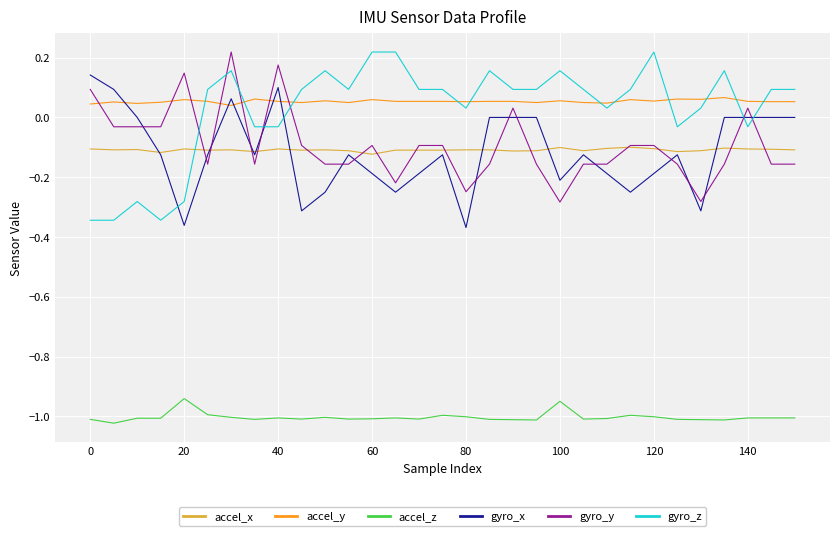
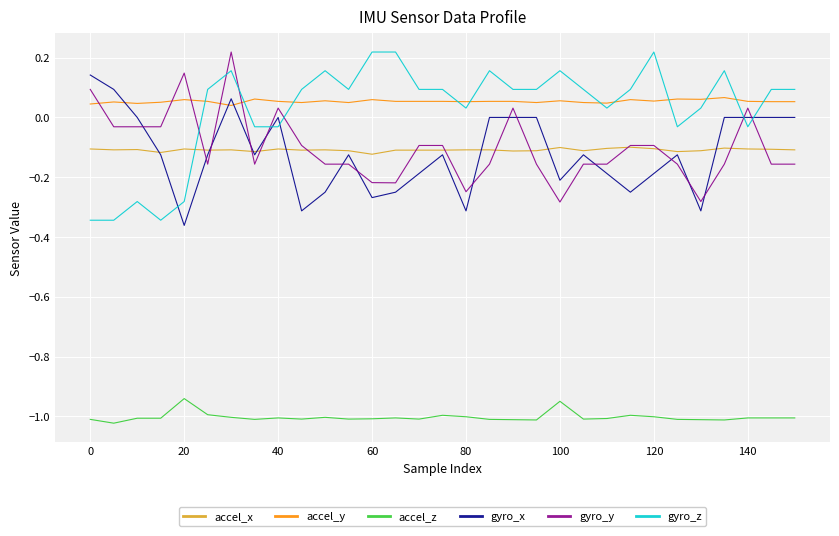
  {
    "accel_z": {
      "0": -1.01,
      "20": -0.94,
      "40": -1.00,
      "60": -1.01,
      "80": -1.00,
      "100": -0.95,
      "120": -1.00,
      "140": -1.00
    },
    "gyro_x": {
      "0": 0.14,
      "20": -0.36,
-     "40": 0.1,
-     "60": -0.19,
-     "80": -0.37,
+     "40": 0.0,
+     "60": -0.27,
+     "80": -0.31,
      "100": -0.21,
      "120": -0.19,
      "140": 0.00
    },
    "gyro_y": {
      "0": 0.09,
      "20": 0.15,
-     "40": 0.18,
-     "60": -0.09,
+     "40": 0.03,
+     "60": -0.22,
      "80": -0.25,
      "100": -0.28,
      "120": -0.09,
      "140": 0.03
    },
    "gyro_z": {
      "0": -0.34,
      "20": -0.28,
      "40": -0.03,
      "60": 0.22,
      "80": 0.03,
      "100": 0.16,
      "120": 0.22,
      "140": -0.03
    }
  }
